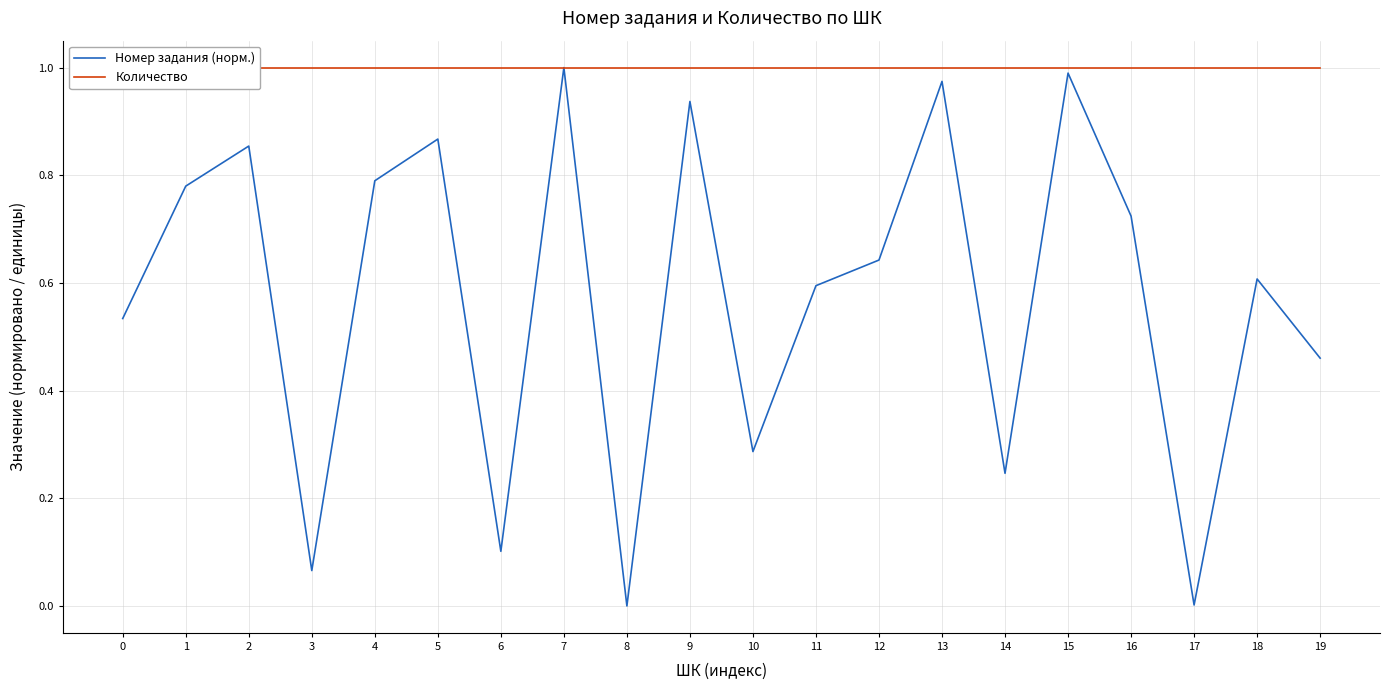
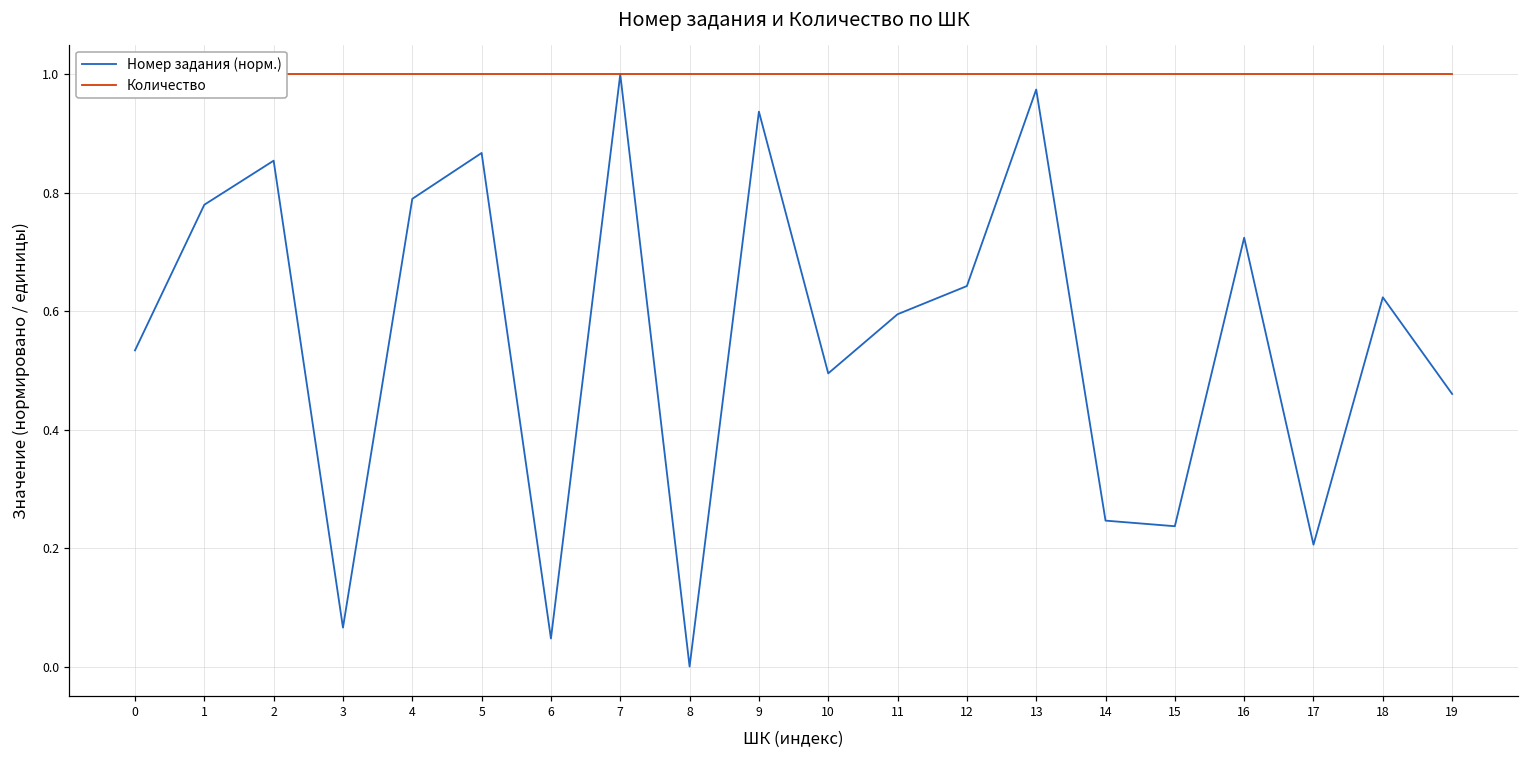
  {
    "Номер задания (норм.)": {
      "0": 0.53,
      "1": 0.78,
      "2": 0.85,
      "3": 0.07,
      "4": 0.79,
      "5": 0.87,
-     "6": 0.10,
+     "6": 0.05,
      "8": 0.00,
      "9": 0.94,
-     "10": 0.29,
+     "10": 0.50,
      "11": 0.59,
      "12": 0.64,
      "13": 0.97,
      "14": 0.25,
-     "15": 0.99,
+     "15": 0.24,
      "16": 0.72,
-     "17": 0.00,
-     "18": 0.61,
+     "17": 0.21,
+     "18": 0.62,
      "19": 0.46
    },
    "Количество": {
      "3": 1.00,
      "4": 1.00,
      "5": 1.00,
      "6": 1.00,
      "8": 1.00,
      "9": 1.00,
      "10": 1.00,
      "11": 1.00,
      "12": 1.00,
      "13": 1.00,
      "14": 1.00,
      "15": 1.00,
      "16": 1.00,
      "17": 1.00,
      "18": 1.00,
      "19": 1.00
    }
  }
